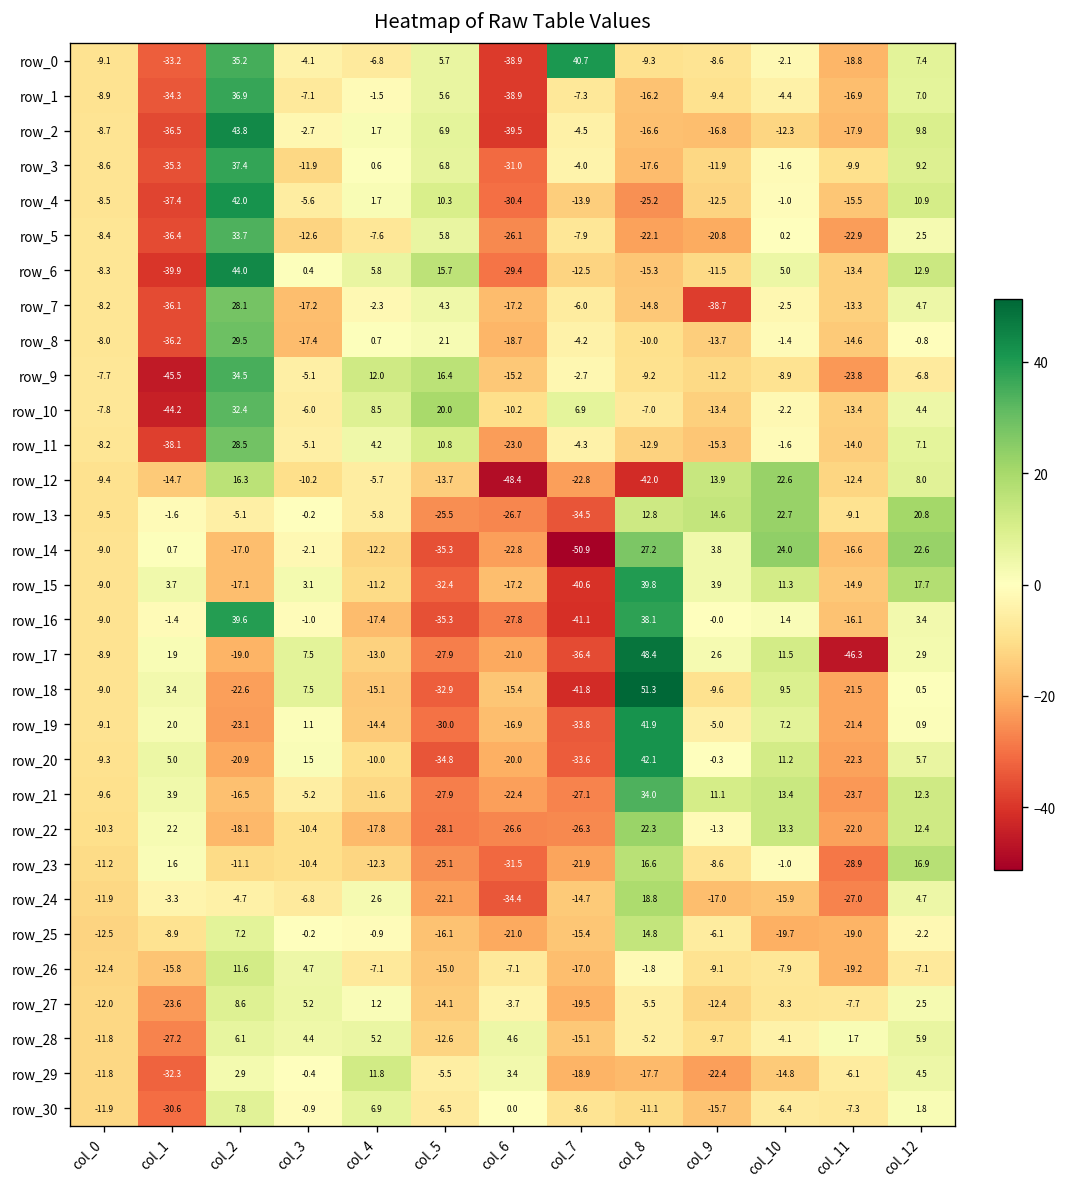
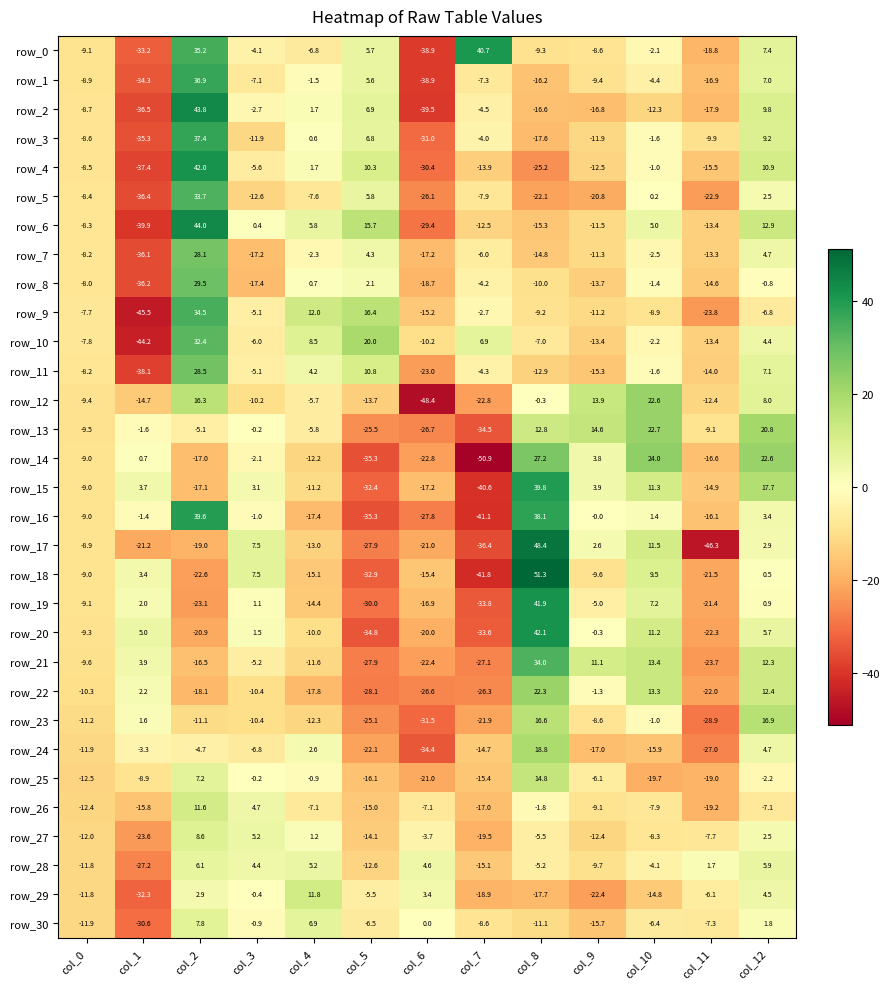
  {
    "row_7": {
      "col_0": -8.2,
      "col_1": -36.1,
      "col_2": 28.1,
      "col_3": -17.2,
      "col_4": -2.3,
      "col_5": 4.3,
      "col_6": -17.2,
      "col_7": -6.0,
      "col_8": -14.8,
-     "col_9": -38.7,
+     "col_9": -11.3,
      "col_10": -2.5,
      "col_11": -13.3,
      "col_12": 4.7
    },
    "row_12": {
      "col_0": -9.4,
      "col_1": -14.7,
      "col_2": 16.3,
      "col_3": -10.2,
      "col_4": -5.7,
      "col_5": -13.7,
      "col_6": -48.4,
      "col_7": -22.8,
-     "col_8": -42.0,
+     "col_8": -0.3,
      "col_9": 13.9,
      "col_10": 22.6,
      "col_11": -12.4,
      "col_12": 8.0
    },
    "row_17": {
      "col_0": -8.9,
-     "col_1": 1.9,
+     "col_1": -21.2,
      "col_2": -19.0,
      "col_3": 7.5,
      "col_4": -13.0,
      "col_5": -27.9,
      "col_6": -21.0,
      "col_7": -36.4,
      "col_8": 48.4,
      "col_9": 2.6,
      "col_10": 11.5,
      "col_11": -46.3,
      "col_12": 2.9
    }
  }
